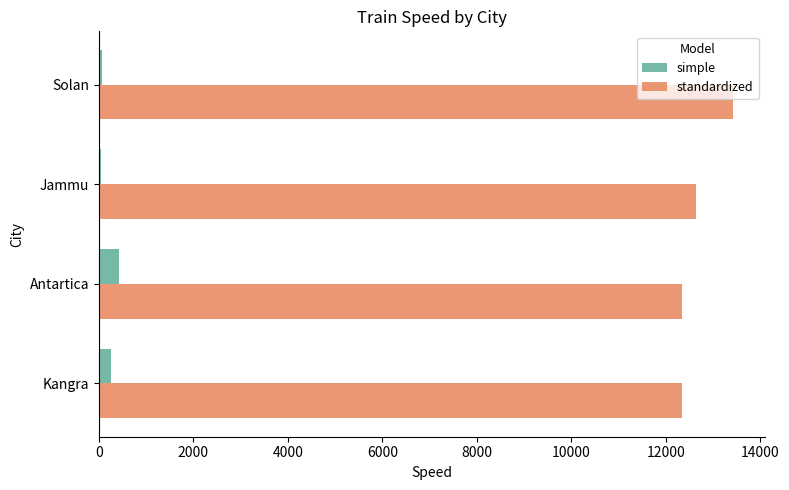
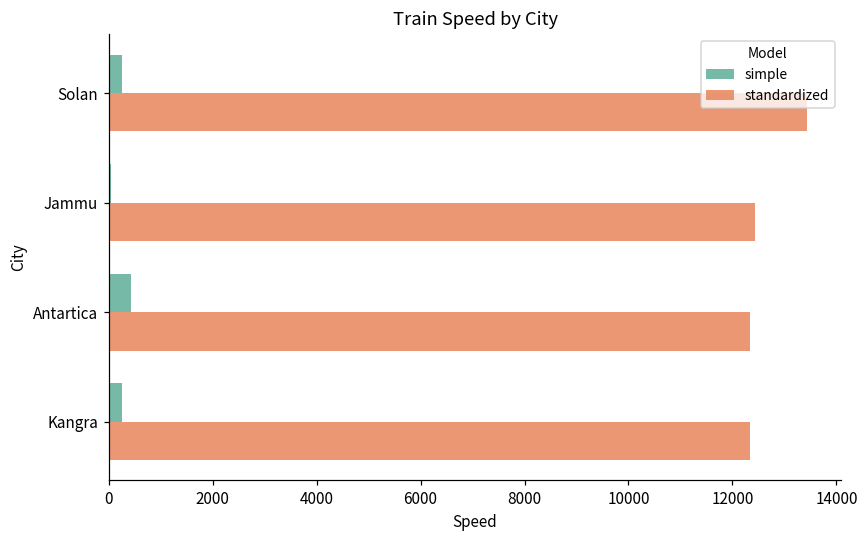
  {
    "simple": {
-     "Solan": 100,
+     "Solan": 300,
      "Antartica": 400,
      "Kangra": 300
    },
    "standardized": {
      "Solan": 13400,
-     "Jammu": 12600,
+     "Jammu": 12400,
      "Antartica": 12300,
      "Kangra": 12300
    }
  }
